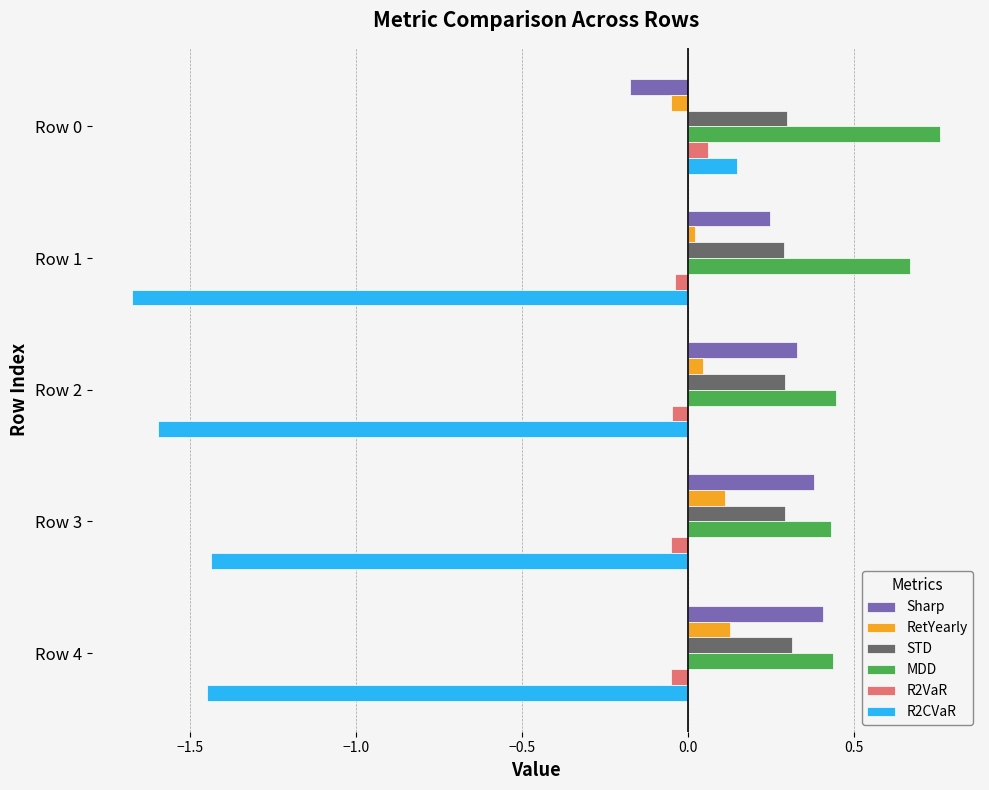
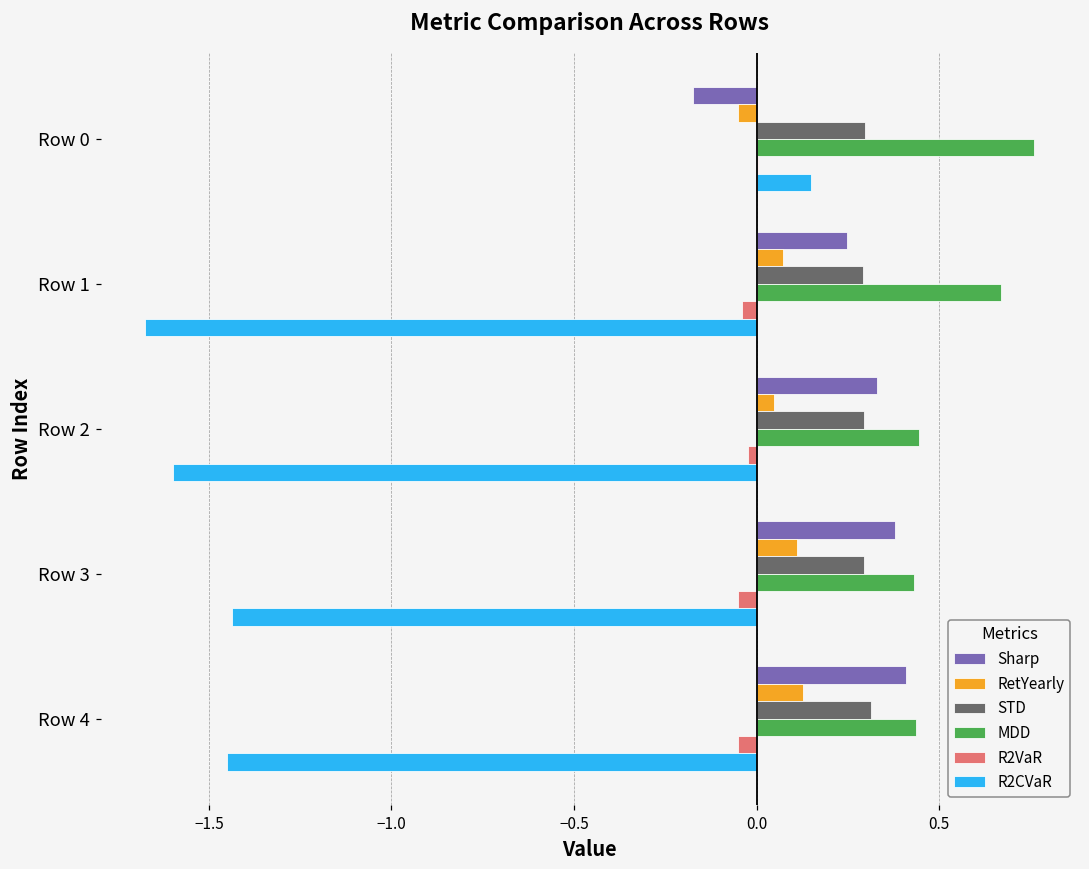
  {
    "Sharp": {
      "Row 0": -0.18,
      "Row 1": 0.25,
      "Row 2": 0.33,
      "Row 3": 0.38,
      "Row 4": 0.41
    },
    "RetYearly": {
      "Row 0": -0.05,
-     "Row 1": 0.02,
+     "Row 1": 0.07,
      "Row 2": 0.05,
      "Row 3": 0.11,
      "Row 4": 0.13
    },
    "STD": {
      "Row 0": 0.30,
      "Row 1": 0.29,
      "Row 2": 0.29,
      "Row 3": 0.29,
      "Row 4": 0.31
    },
    "MDD": {
      "Row 0": 0.76,
      "Row 1": 0.67,
      "Row 2": 0.45,
      "Row 3": 0.43,
      "Row 4": 0.44
    },
    "R2VaR": {
-     "Row 0": 0.06,
+     "Row 0": 0.00,
      "Row 1": -0.04,
-     "Row 2": -0.05,
+     "Row 2": -0.02,
      "Row 3": -0.05,
      "Row 4": -0.05
    },
    "R2CVaR": {
      "Row 0": 0.15,
      "Row 1": -1.67,
      "Row 2": -1.60,
      "Row 3": -1.44,
      "Row 4": -1.45
    }
  }
